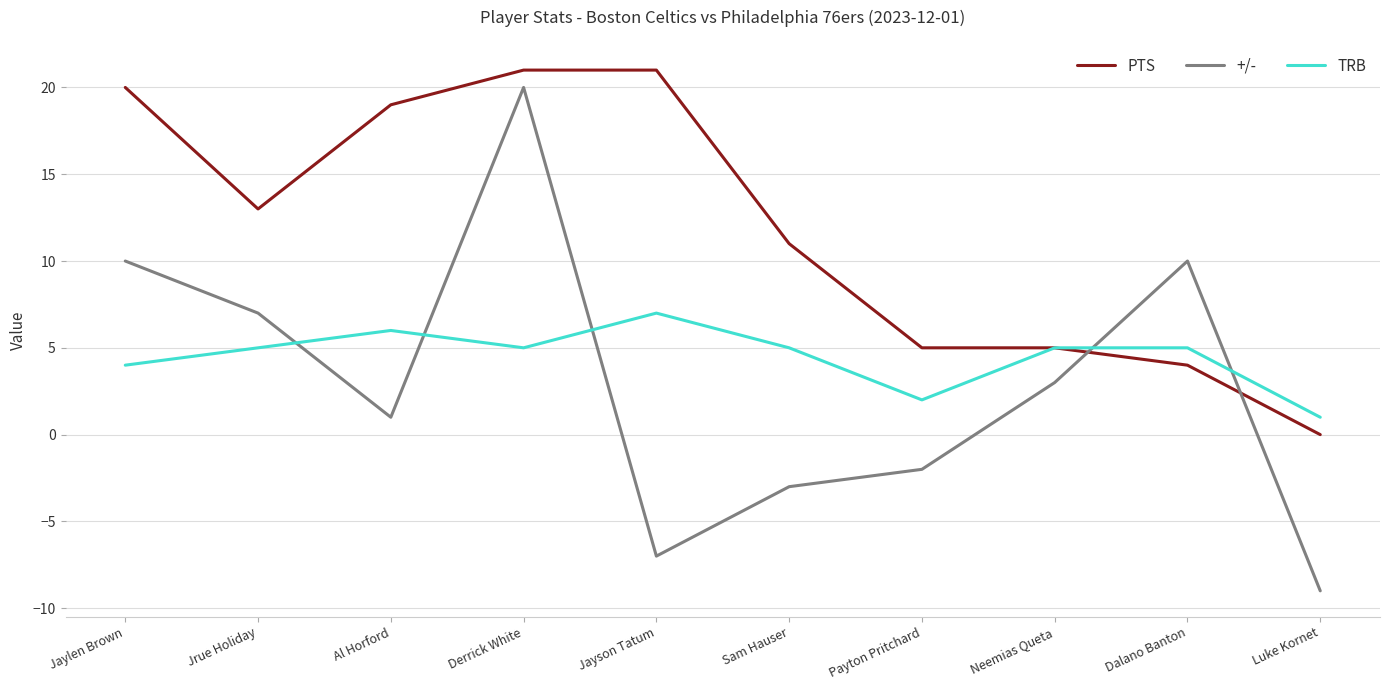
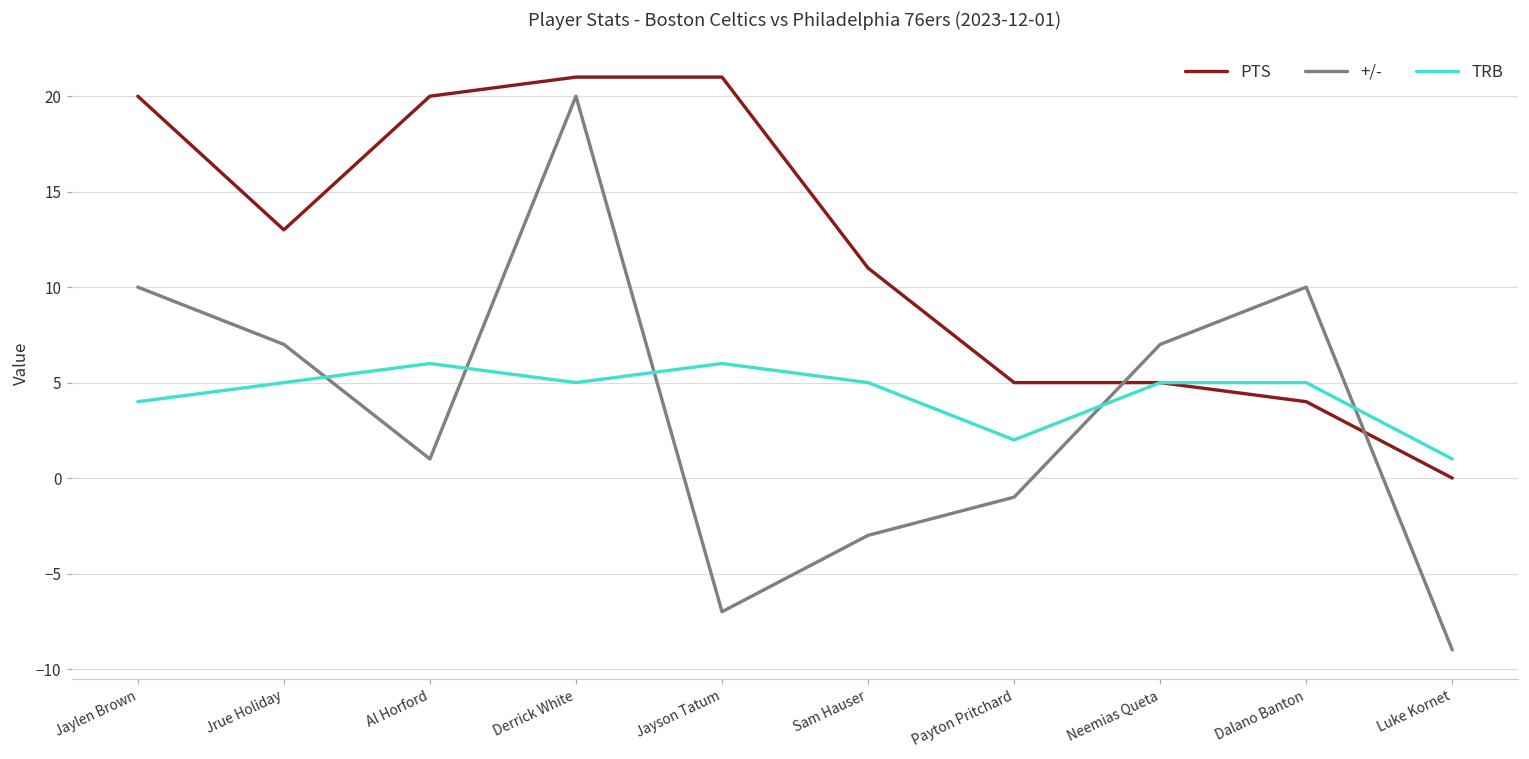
  {
    "PTS": {
      "Jaylen Brown": 20,
      "Jrue Holiday": 13,
-     "Al Horford": 19,
+     "Al Horford": 20,
      "Derrick White": 21,
      "Jayson Tatum": 21,
      "Sam Hauser": 11,
      "Payton Pritchard": 5,
      "Dalano Banton": 4,
      "Luke Kornet": 0
    },
    "+/-": {
      "Jaylen Brown": 10,
      "Jrue Holiday": 7,
      "Al Horford": 1,
      "Derrick White": 20,
      "Jayson Tatum": -7,
      "Sam Hauser": -3,
-     "Payton Pritchard": -2,
-     "Neemias Queta": 3,
+     "Payton Pritchard": -1,
+     "Neemias Queta": 7,
      "Dalano Banton": 10,
      "Luke Kornet": -9
    },
    "TRB": {
      "Jaylen Brown": 4,
      "Jrue Holiday": 5,
      "Al Horford": 6,
      "Derrick White": 5,
-     "Jayson Tatum": 7,
+     "Jayson Tatum": 6,
      "Sam Hauser": 5,
      "Payton Pritchard": 2,
      "Dalano Banton": 5,
      "Luke Kornet": 1
    }
  }
